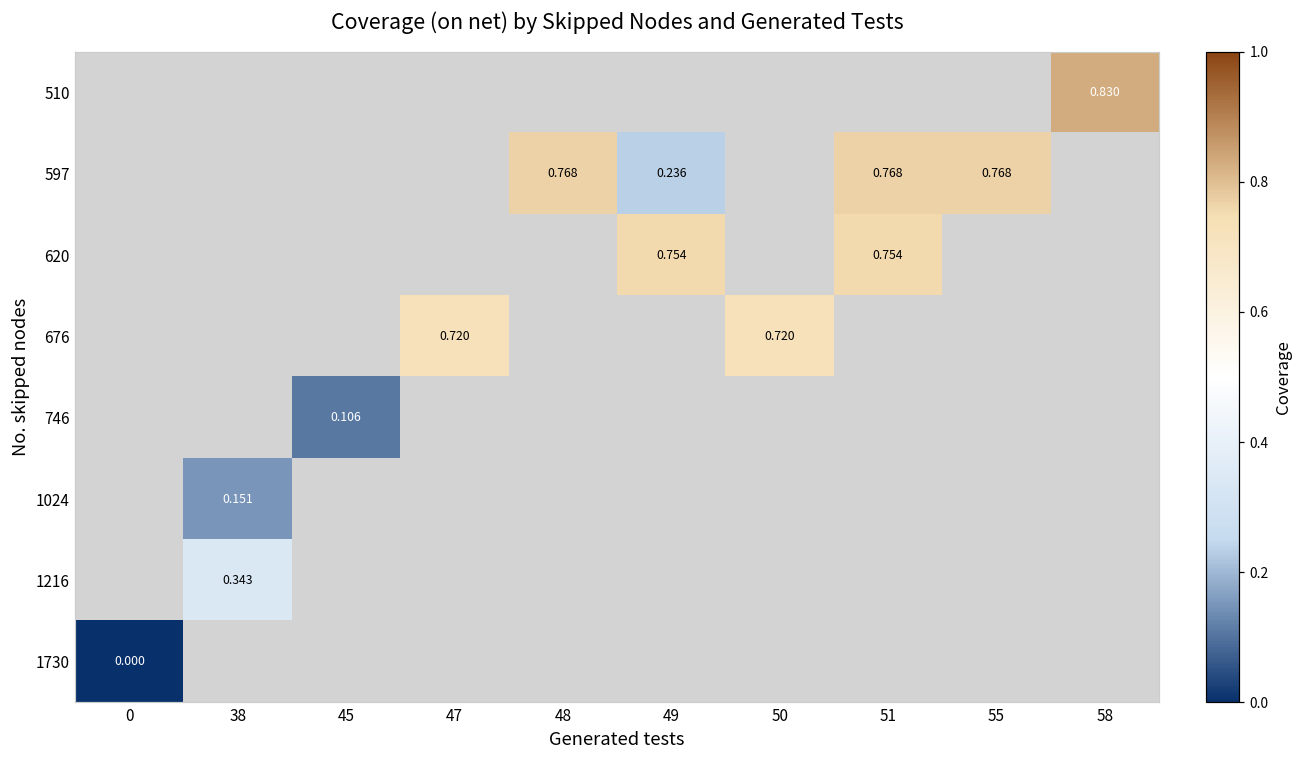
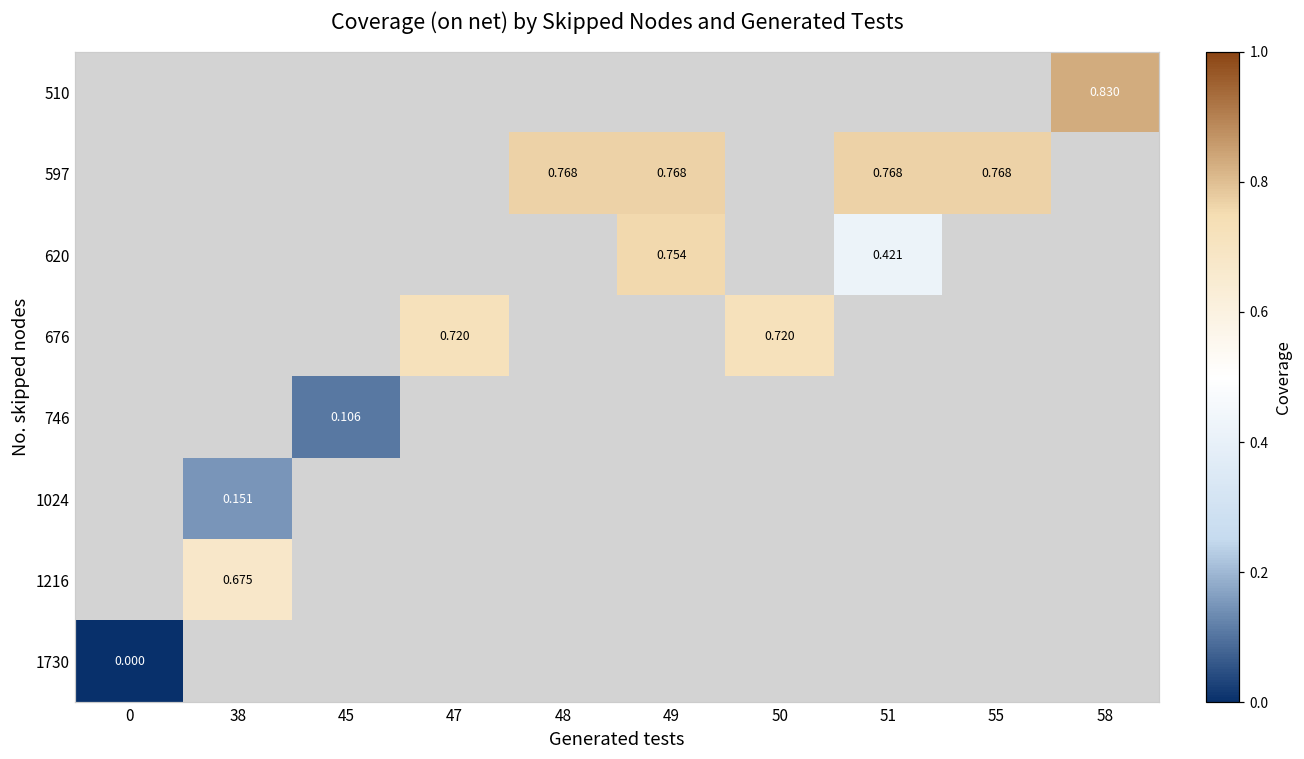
  {
    "510": {
      "58": 0.830
    },
    "597": {
      "48": 0.768,
-     "49": 0.236,
+     "49": 0.768,
      "51": 0.768,
      "55": 0.768
    },
    "620": {
      "49": 0.754,
-     "51": 0.754
+     "51": 0.421
    },
    "676": {
      "47": 0.720,
      "50": 0.720
    },
    "746": {
      "45": 0.106
    },
    "1024": {
      "38": 0.151
    },
    "1216": {
-     "38": 0.343
+     "38": 0.675
    },
    "1730": {
      "0": 0.000
    }
  }
